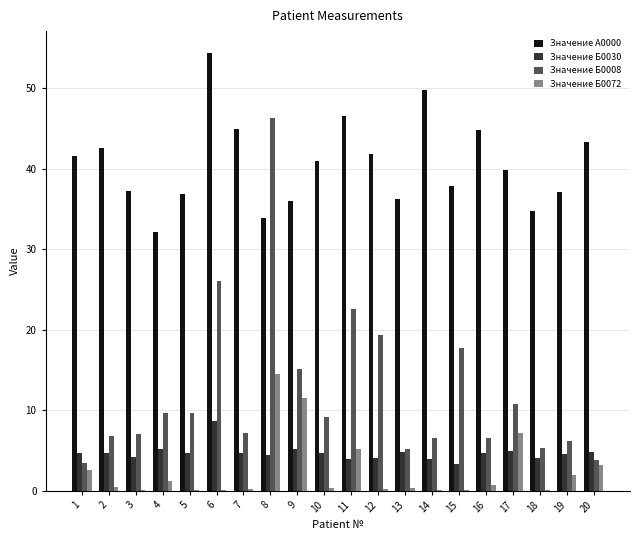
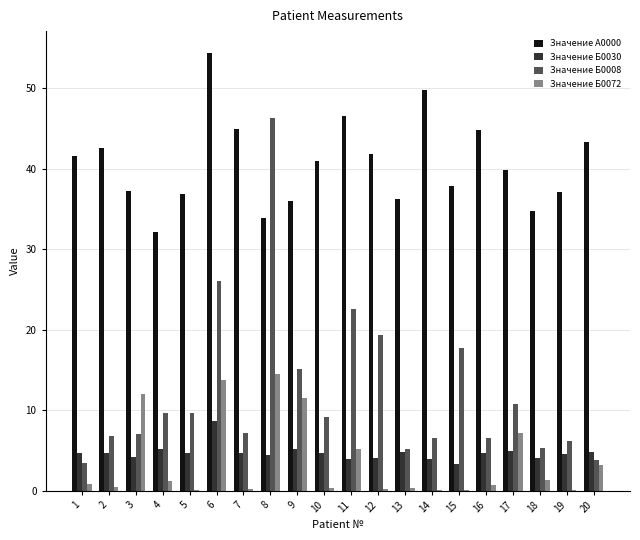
  {
    "Значение Б0072": {
-     "1": 3,
+     "1": 1,
      "2": 0,
-     "3": 0,
+     "3": 12,
      "4": 1,
-     "6": 0,
+     "6": 14,
      "8": 14,
      "9": 12,
      "11": 5,
      "13": 0,
      "16": 1,
      "17": 7,
-     "18": 0,
-     "19": 2,
+     "18": 1,
+     "19": 0,
      "20": 3
    }
  }
